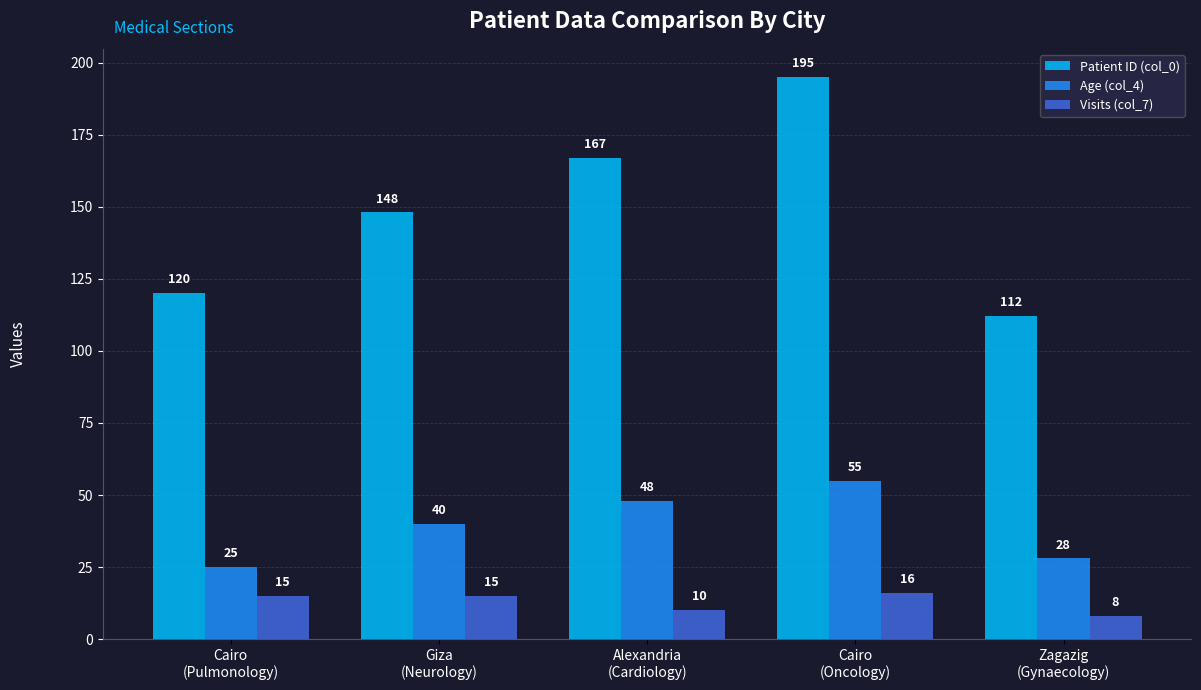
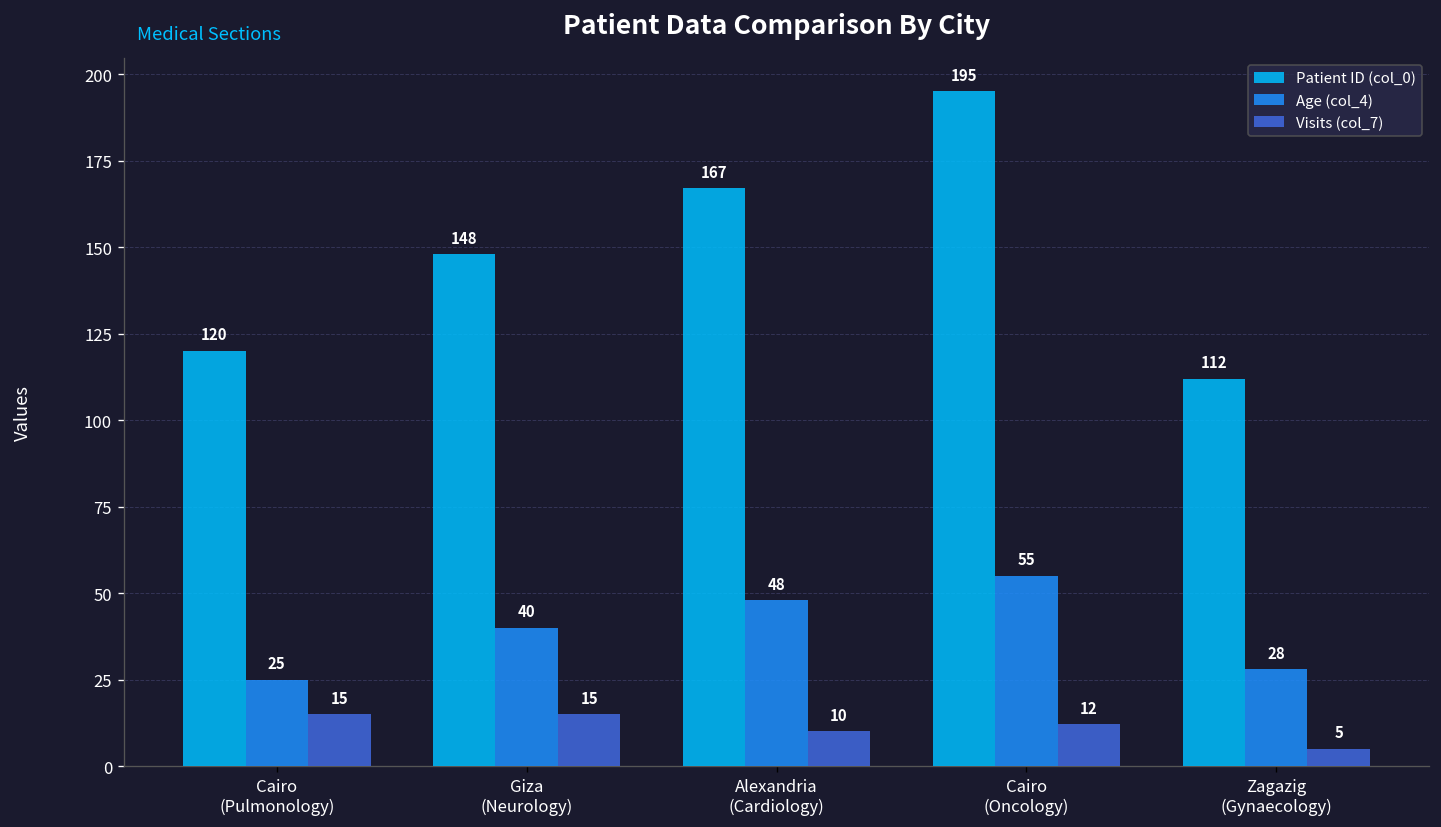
  {
    "Visits (col_7)": {
      "Cairo (Pulmonology)": 15,
      "Giza (Neurology)": 15,
      "Alexandria (Cardiology)": 10,
-     "Cairo (Oncology)": 16,
-     "Zagazig (Gynaecology)": 8
+     "Cairo (Oncology)": 12,
+     "Zagazig (Gynaecology)": 5
    }
  }
